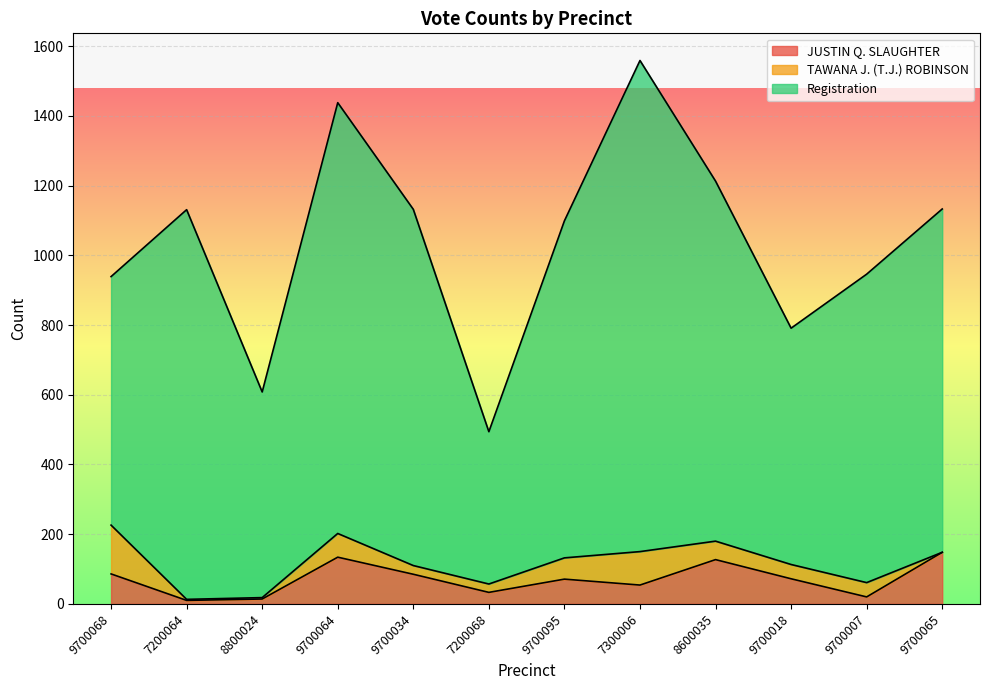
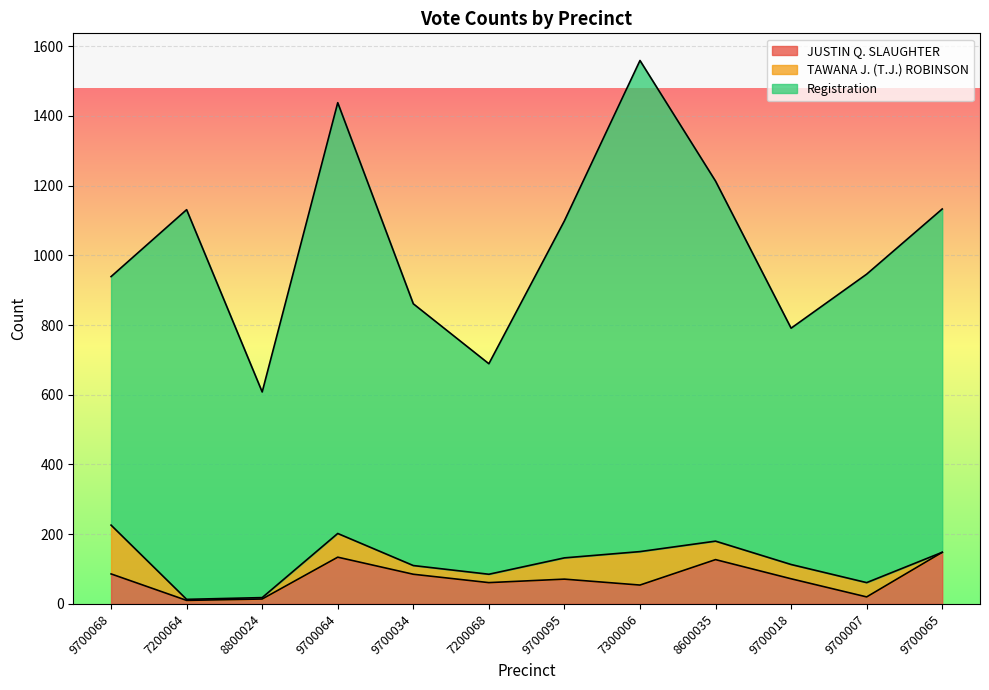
  {
    "JUSTIN Q. SLAUGHTER": {
      "9700068": 90,
      "9700064": 130,
      "9700034": 90,
-     "7200068": 30,
+     "7200068": 60,
      "9700095": 70,
      "7300006": 50,
      "8600035": 130,
      "9700018": 70,
      "9700007": 20
    },
    "TAWANA J. (T.J.) ROBINSON": {
      "9700068": 140,
      "9700064": 70,
      "9700034": 30,
      "7200068": 20,
      "9700095": 60,
      "7300006": 100,
      "8600035": 50,
      "9700018": 40,
      "9700007": 40
    },
    "Registration": {
      "9700068": 710,
      "7200064": 1120,
      "8800024": 590,
      "9700064": 1240,
-     "9700034": 1020,
-     "7200068": 440,
+     "9700034": 750,
+     "7200068": 600,
      "9700095": 970,
      "7300006": 1410,
      "8600035": 1030,
      "9700018": 680,
      "9700007": 890,
      "9700065": 990
    }
  }
